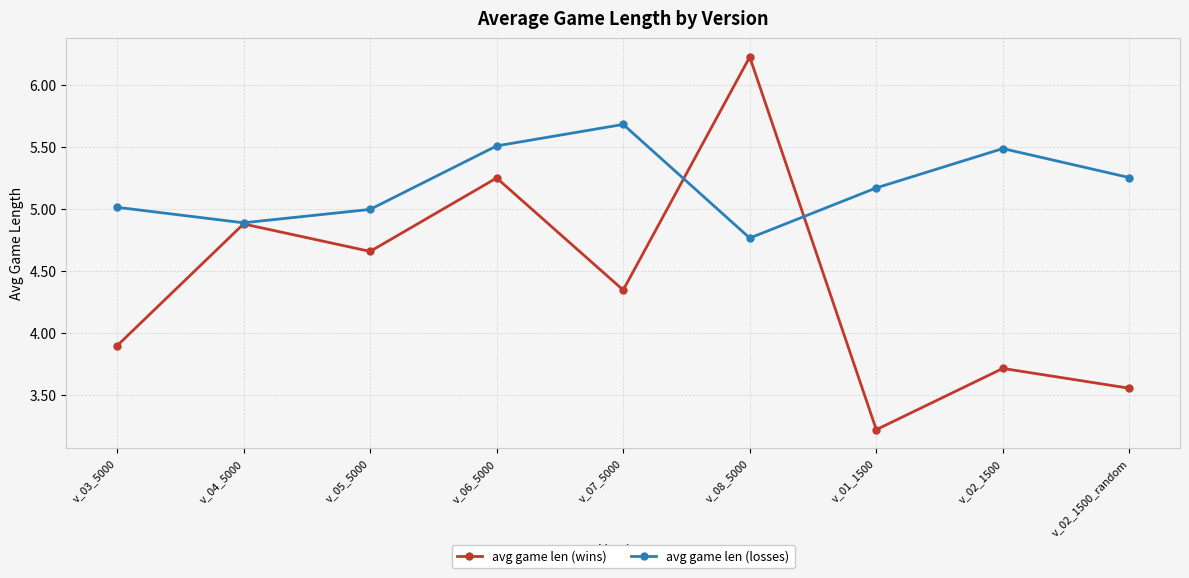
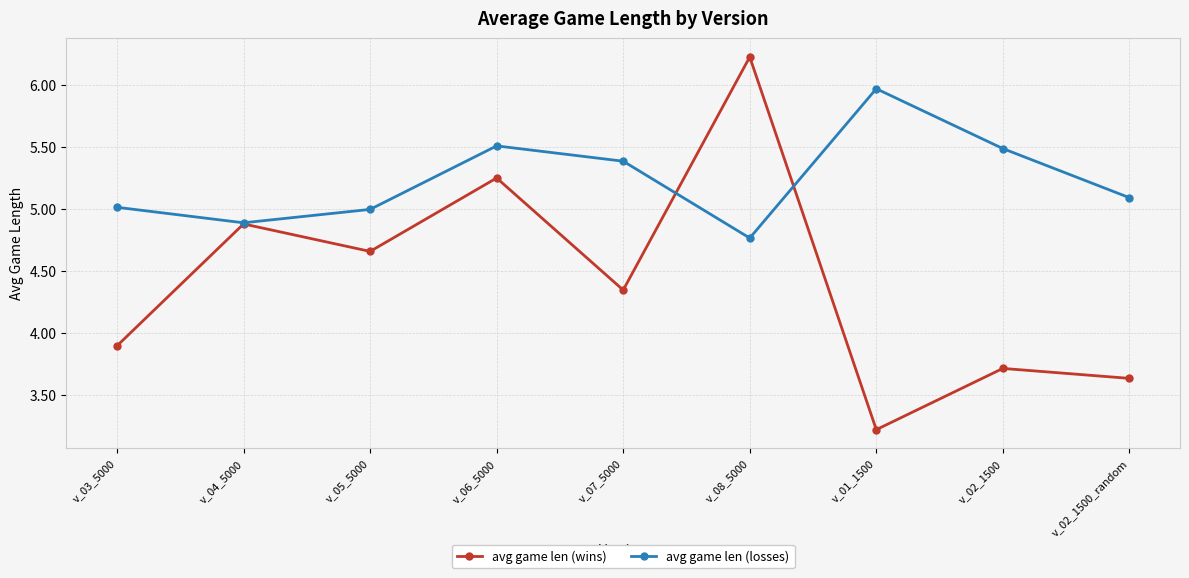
  {
    "avg game len (wins)": {
      "v_03_5000": 3.89,
      "v_05_5000": 4.66,
      "v_06_5000": 5.25,
      "v_07_5000": 4.34,
      "v_08_5000": 6.22,
      "v_01_1500": 3.22,
      "v_02_1500": 3.71,
-     "v_02_1500_random": 3.55
+     "v_02_1500_random": 3.63
    },
    "avg game len (losses)": {
      "v_03_5000": 5.01,
      "v_05_5000": 4.99,
      "v_06_5000": 5.51,
-     "v_07_5000": 5.68,
+     "v_07_5000": 5.38,
      "v_08_5000": 4.76,
-     "v_01_1500": 5.17,
+     "v_01_1500": 5.97,
      "v_02_1500": 5.48,
-     "v_02_1500_random": 5.25
+     "v_02_1500_random": 5.09
    }
  }
